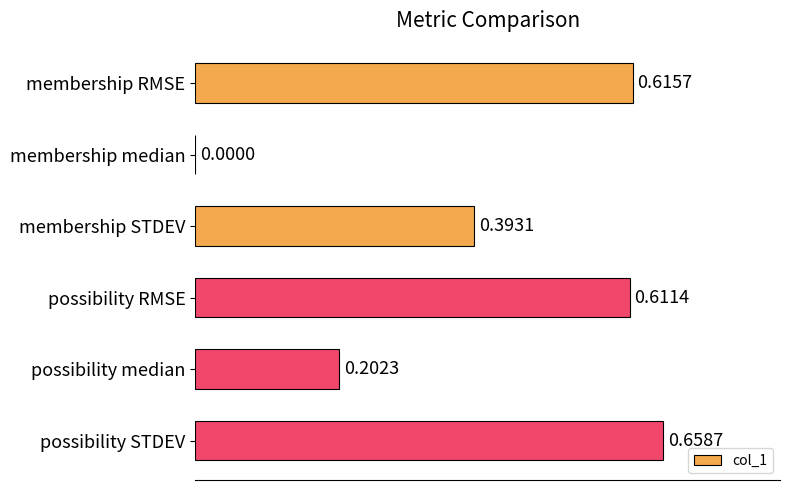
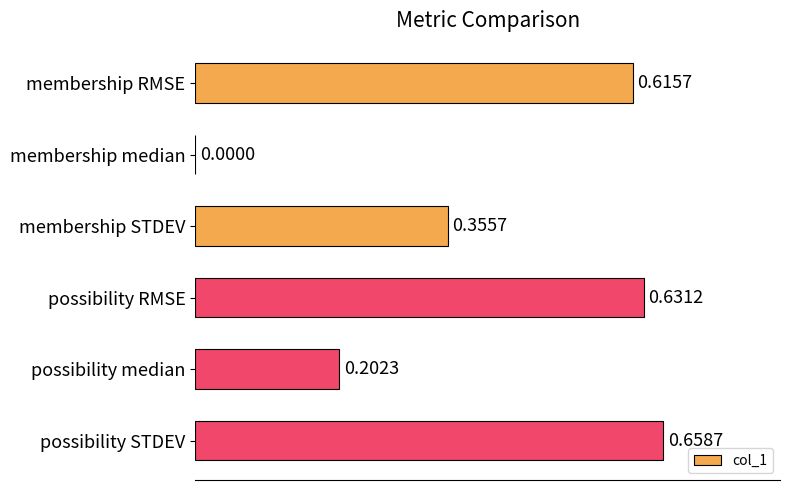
  {
    "membership RMSE": 0.6157,
    "membership median": 0.0000,
-   "membership STDEV": 0.3931,
-   "possibility RMSE": 0.6114,
+   "membership STDEV": 0.3557,
+   "possibility RMSE": 0.6312,
    "possibility median": 0.2023
  }
